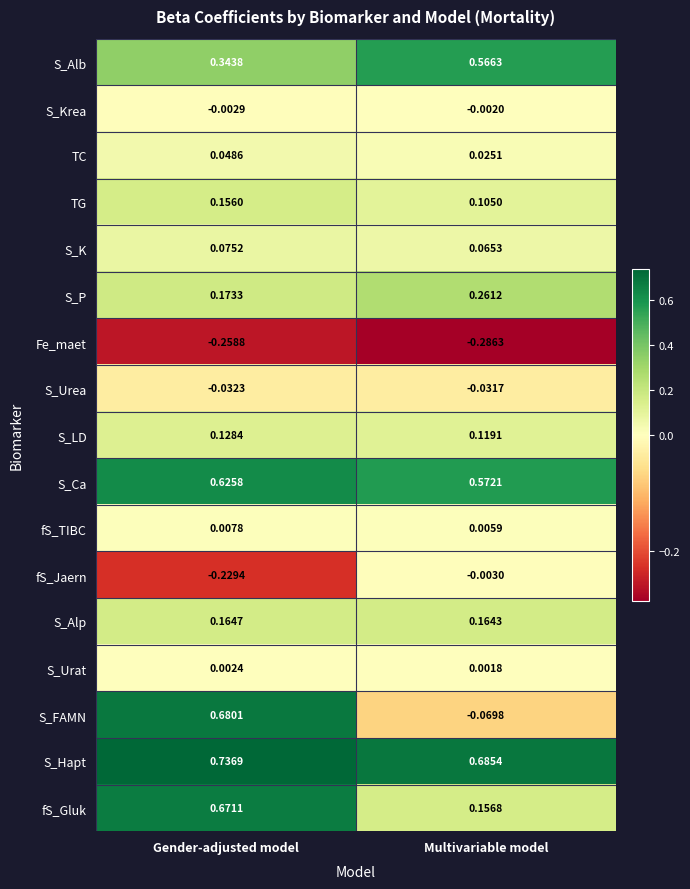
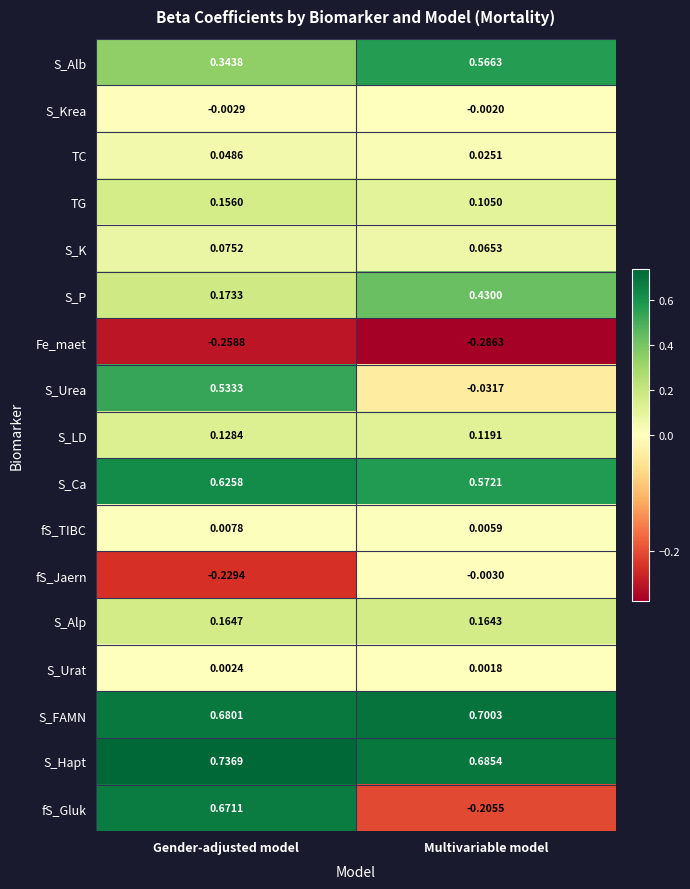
  {
    "S_Alb": {
      "Gender-adjusted model": 0.3438,
      "Multivariable model": 0.5663
    },
    "S_Krea": {
      "Gender-adjusted model": -0.0029,
      "Multivariable model": -0.0020
    },
    "TC": {
      "Gender-adjusted model": 0.0486,
      "Multivariable model": 0.0251
    },
    "TG": {
      "Gender-adjusted model": 0.1560,
      "Multivariable model": 0.1050
    },
    "S_K": {
      "Gender-adjusted model": 0.0752,
      "Multivariable model": 0.0653
    },
    "S_P": {
      "Gender-adjusted model": 0.1733,
-     "Multivariable model": 0.2612
+     "Multivariable model": 0.4300
    },
    "Fe_maet": {
      "Gender-adjusted model": -0.2588,
      "Multivariable model": -0.2863
    },
    "S_Urea": {
-     "Gender-adjusted model": -0.0323,
+     "Gender-adjusted model": 0.5333,
      "Multivariable model": -0.0317
    },
    "S_LD": {
      "Gender-adjusted model": 0.1284,
      "Multivariable model": 0.1191
    },
    "S_Ca": {
      "Gender-adjusted model": 0.6258,
      "Multivariable model": 0.5721
    },
    "fS_TIBC": {
      "Gender-adjusted model": 0.0078,
      "Multivariable model": 0.0059
    },
    "fS_Jaern": {
      "Gender-adjusted model": -0.2294,
      "Multivariable model": -0.0030
    },
    "S_Alp": {
      "Gender-adjusted model": 0.1647,
      "Multivariable model": 0.1643
    },
    "S_Urat": {
      "Gender-adjusted model": 0.0024,
      "Multivariable model": 0.0018
    },
    "S_FAMN": {
      "Gender-adjusted model": 0.6801,
-     "Multivariable model": -0.0698
+     "Multivariable model": 0.7003
    },
    "S_Hapt": {
      "Gender-adjusted model": 0.7369,
      "Multivariable model": 0.6854
    },
    "fS_Gluk": {
      "Gender-adjusted model": 0.6711,
-     "Multivariable model": 0.1568
+     "Multivariable model": -0.2055
    }
  }
